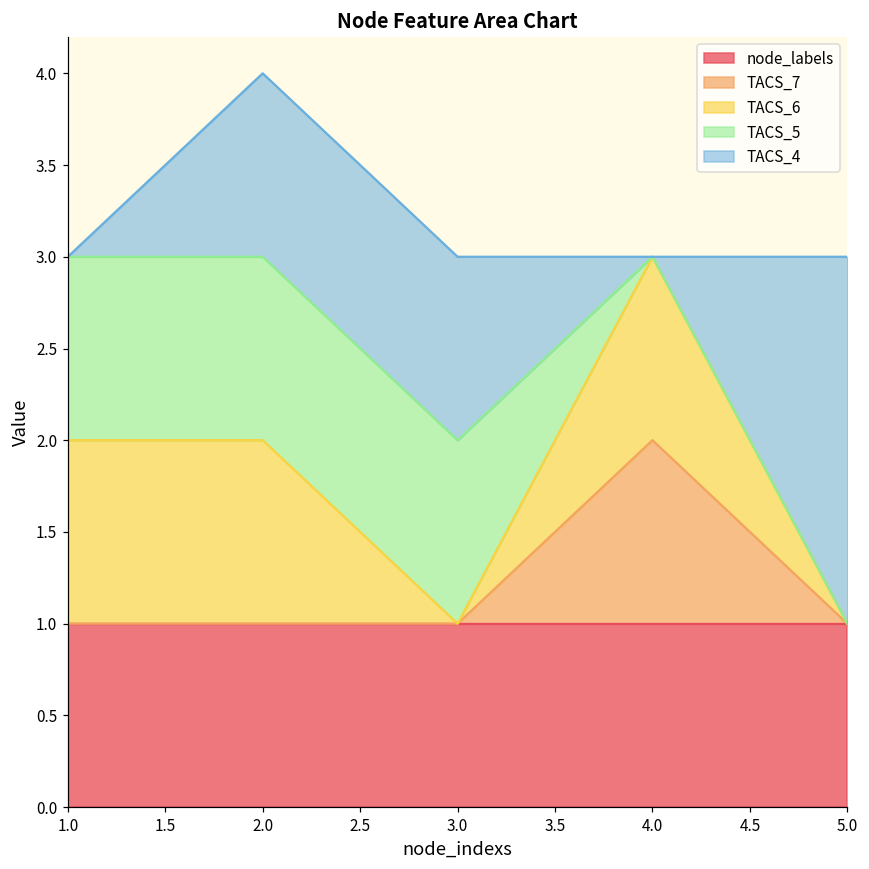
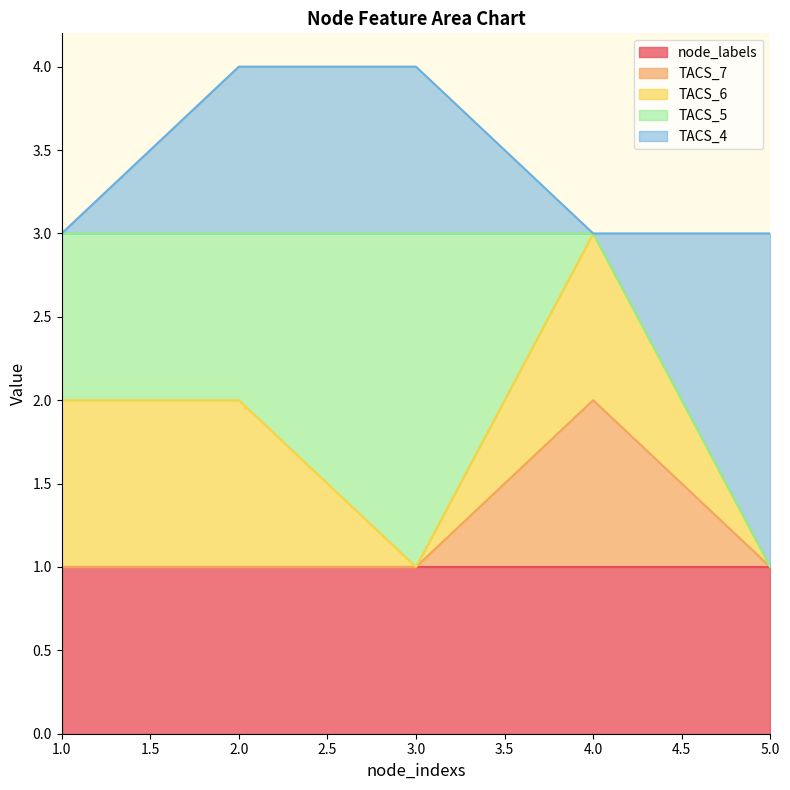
  {
    "node_labels": {
      "4.0": 1
    },
    "TACS_5": {
      "2.0": 3,
-     "3.0": 1
+     "3.0": 2
    },
    "TACS_4": {
      "2.0": 4,
      "5.0": 3
    }
  }
